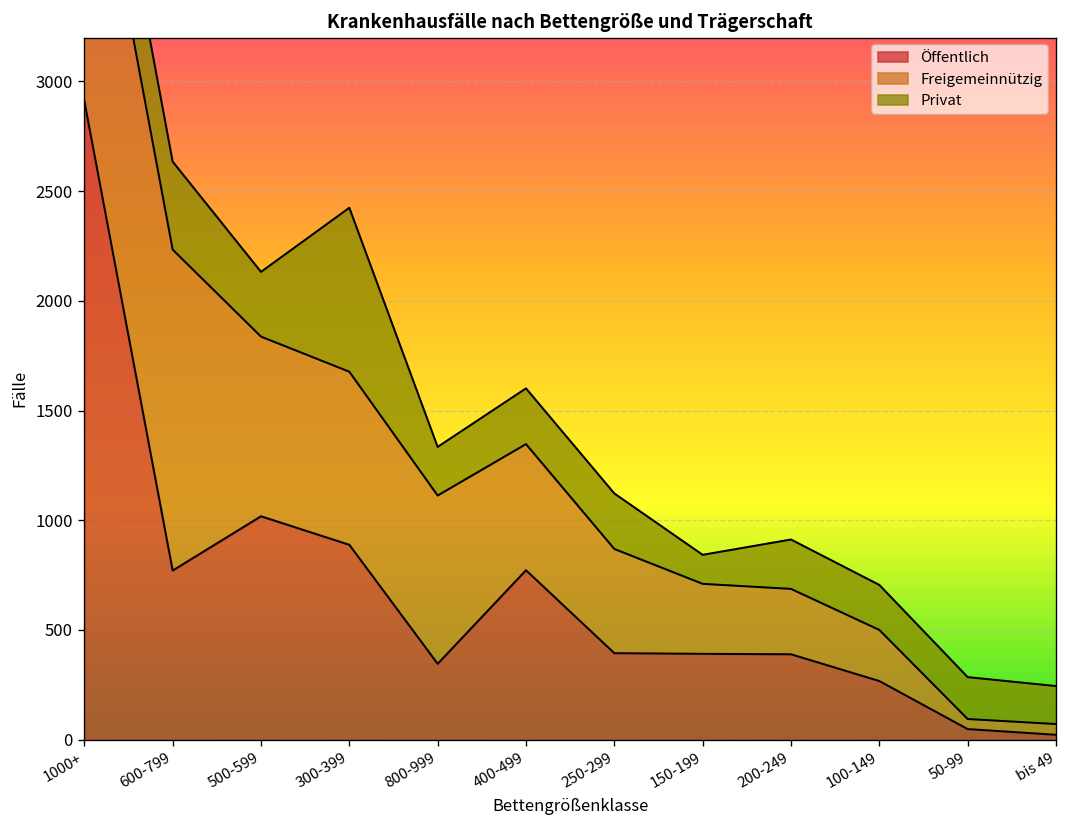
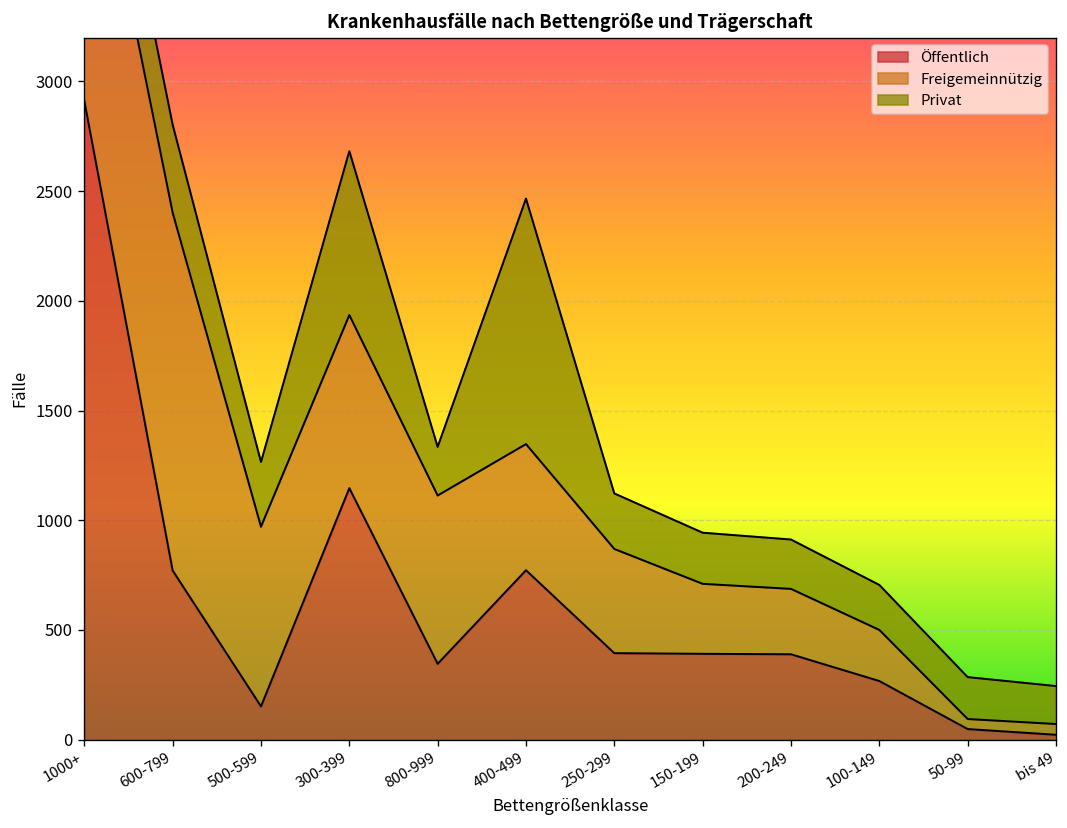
  {
    "Öffentlich": {
      "1000+": 2910,
      "600-799": 770,
-     "500-599": 1020,
-     "300-399": 890,
+     "500-599": 150,
+     "300-399": 1150,
      "800-999": 350,
      "400-499": 770,
      "250-299": 390,
      "150-199": 390,
      "200-249": 390,
      "100-149": 270,
      "50-99": 50,
      "bis 49": 20
    },
    "Freigemeinnützig": {
-     "600-799": 1460,
+     "600-799": 1630,
      "500-599": 820,
      "300-399": 790,
      "800-999": 770,
      "400-499": 580,
      "250-299": 480,
      "150-199": 320,
      "200-249": 300,
      "100-149": 230,
      "50-99": 50,
      "bis 49": 50
    },
    "Privat": {
      "600-799": 400,
      "500-599": 300,
      "300-399": 750,
      "800-999": 220,
-     "400-499": 250,
+     "400-499": 1120,
      "250-299": 250,
-     "150-199": 130,
+     "150-199": 230,
      "200-249": 230,
      "100-149": 210,
      "50-99": 190,
      "bis 49": 170
    }
  }
